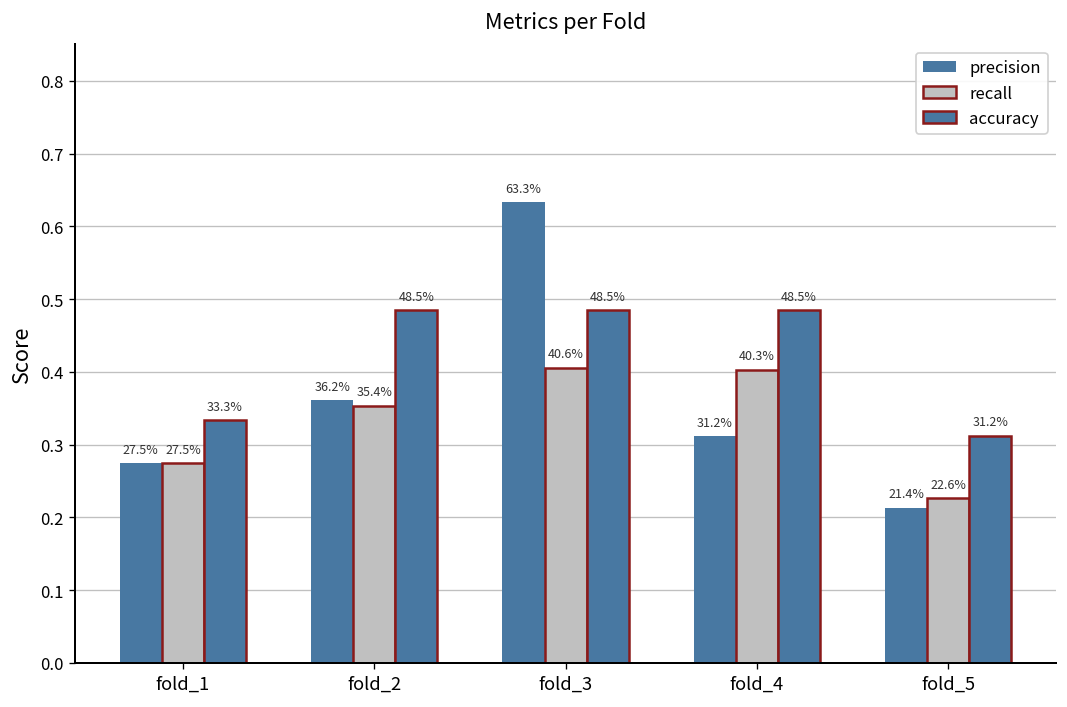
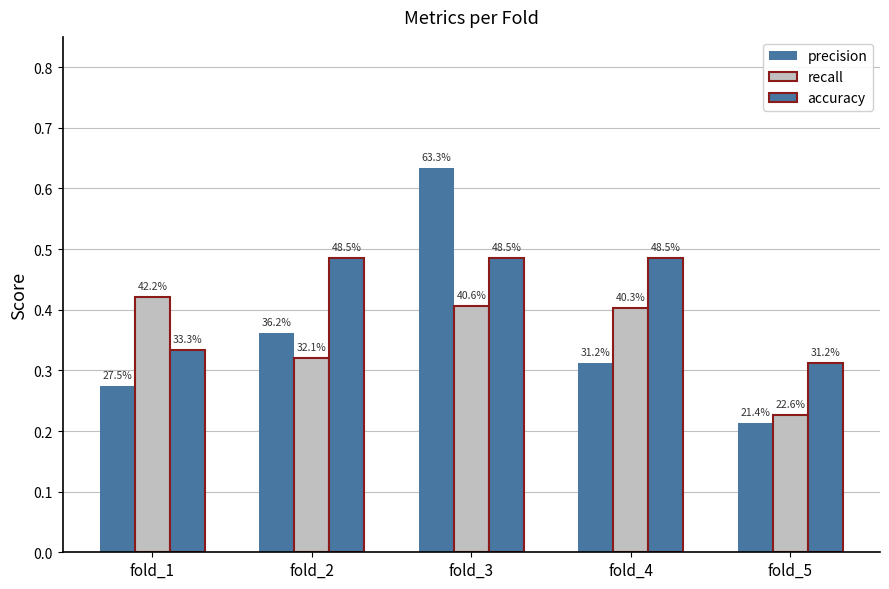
  {
    "recall": {
-     "fold_1": "27.5%",
-     "fold_2": "35.4%",
+     "fold_1": "42.2%",
+     "fold_2": "32.1%",
      "fold_3": "40.6%",
      "fold_4": "40.3%",
      "fold_5": "22.6%"
    }
  }
